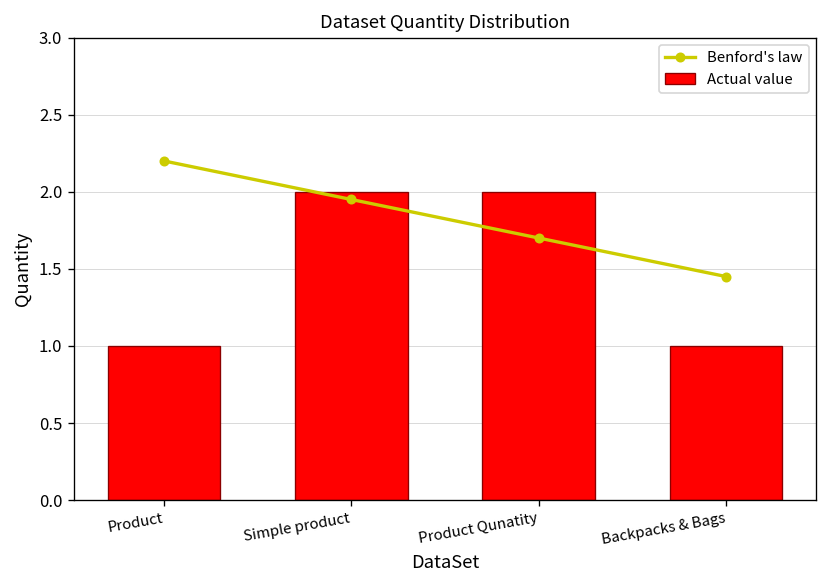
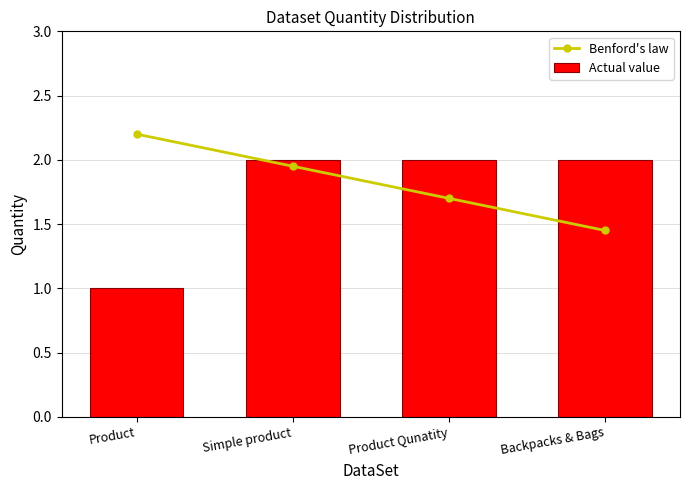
  {
    "Benford's law": {
      "Product": 2.20,
      "Simple product": 1.95,
      "Product Qunatity": 1.70,
      "Backpacks & Bags": 1.45
    },
    "Actual value": {
      "Product": 1,
      "Simple product": 2,
      "Product Qunatity": 2,
-     "Backpacks & Bags": 1
+     "Backpacks & Bags": 2
    }
  }
